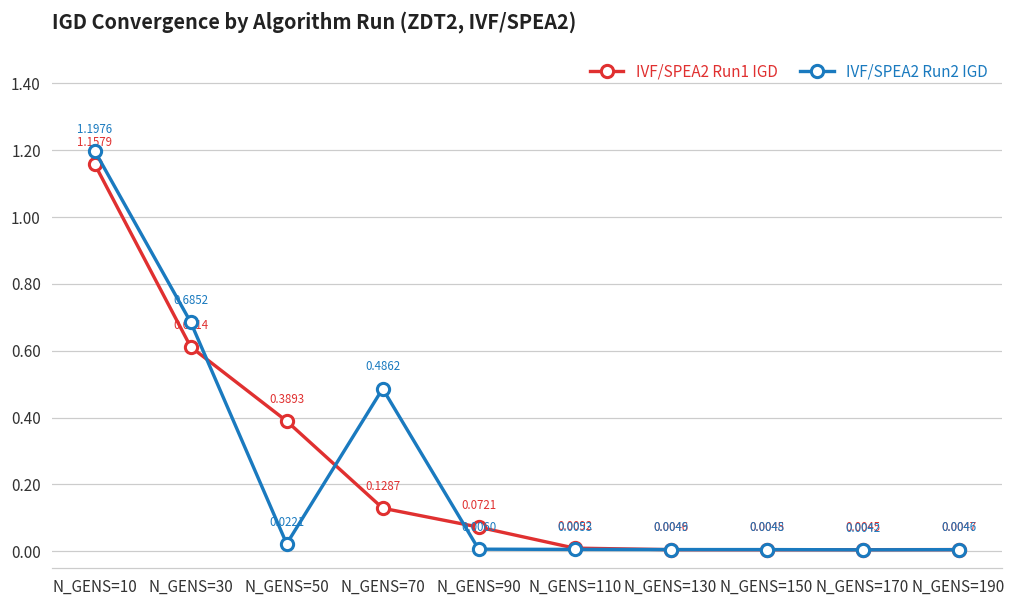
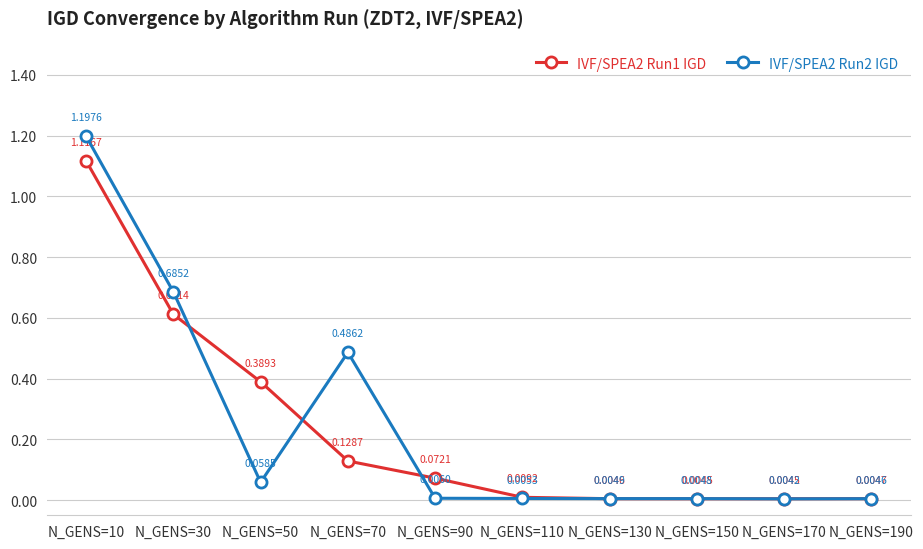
  {
    "IVF/SPEA2 Run1 IGD": {
-     "N_GENS=10": 1.1579,
+     "N_GENS=10": 1.1167,
      "N_GENS=50": 0.3893,
      "N_GENS=70": 0.1287,
      "N_GENS=90": 0.0721
    },
    "IVF/SPEA2 Run2 IGD": {
      "N_GENS=10": 1.1976,
      "N_GENS=30": 0.6852,
-     "N_GENS=50": 0.0221,
+     "N_GENS=50": 0.0585,
      "N_GENS=70": 0.4862
    }
  }
